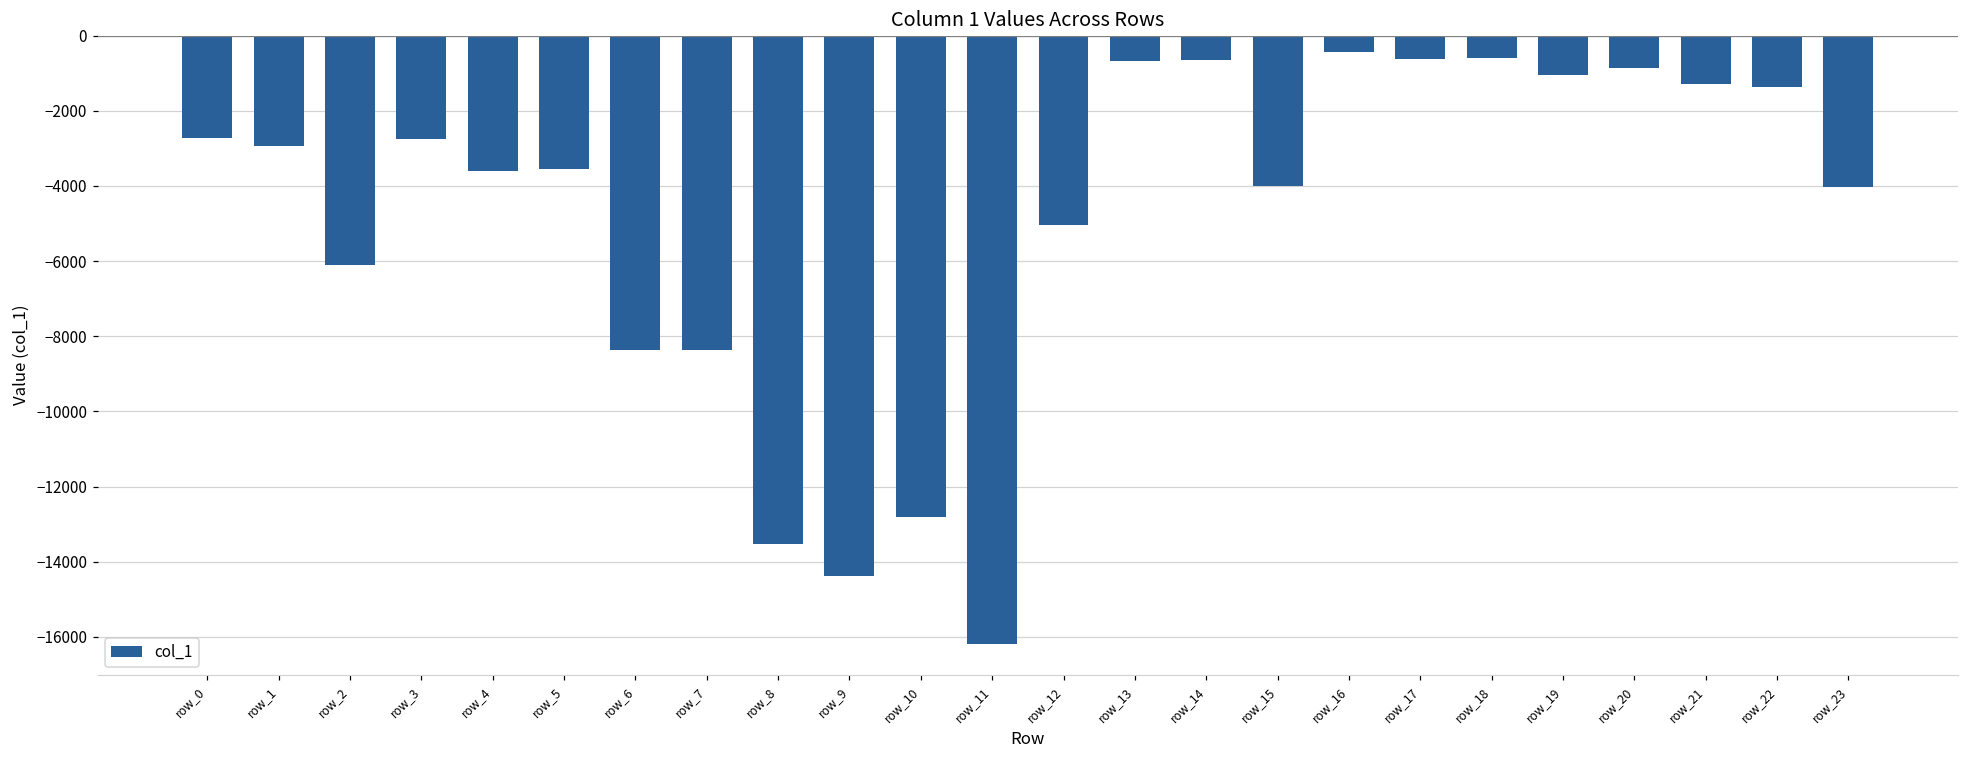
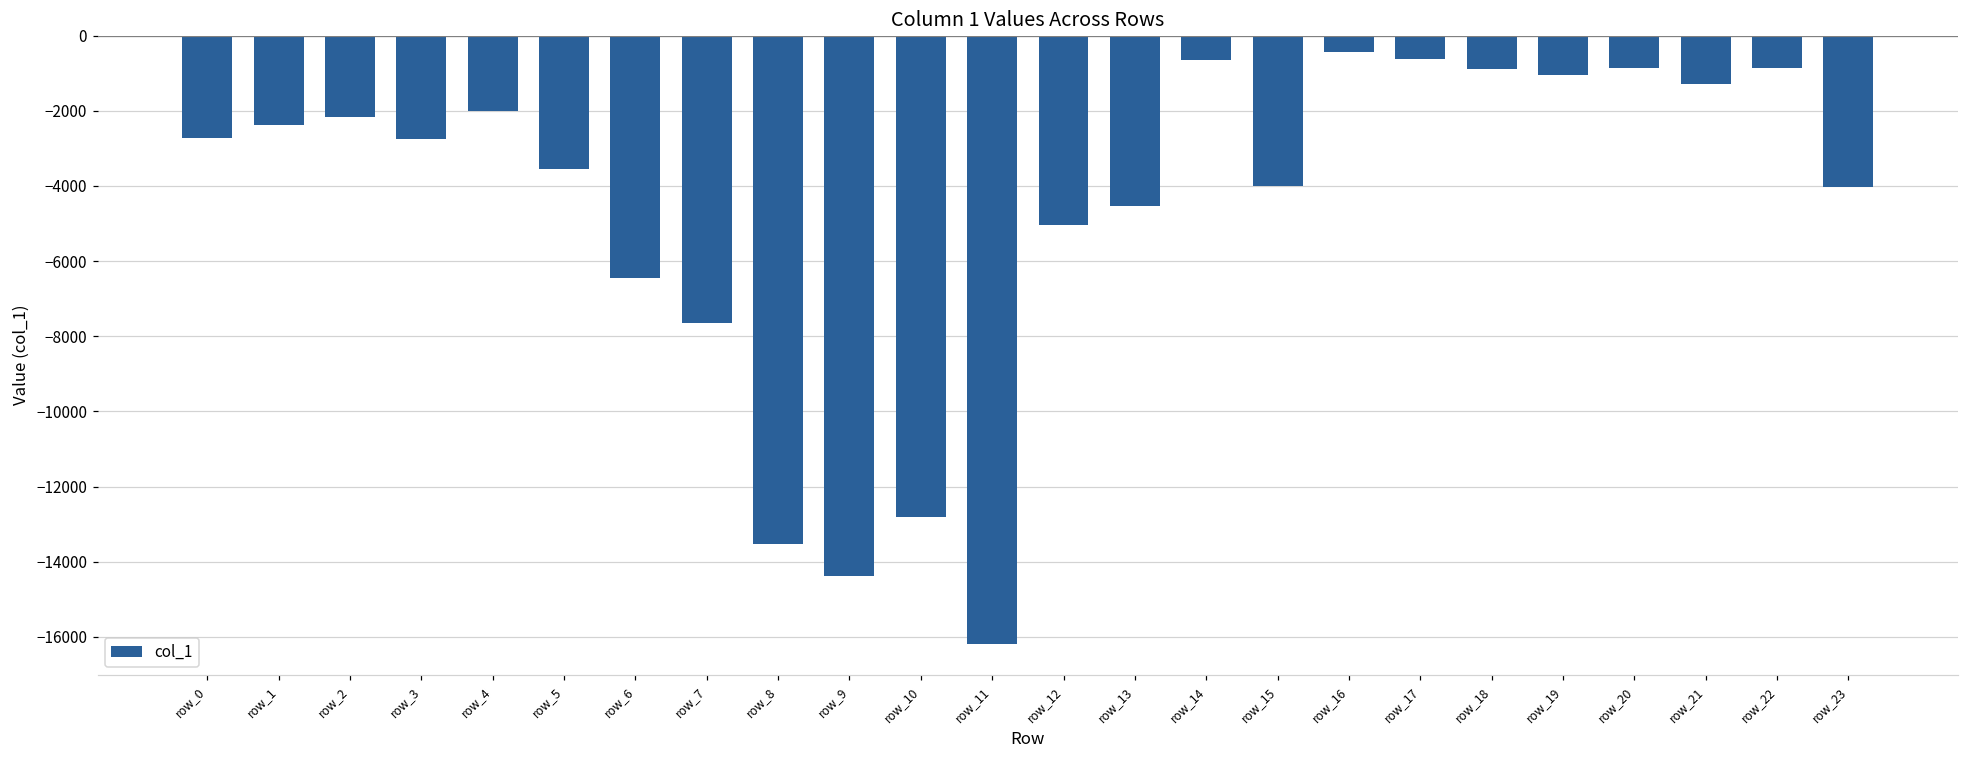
  {
    "row_0": -2700,
-   "row_1": -2900,
-   "row_2": -6100,
+   "row_1": -2400,
+   "row_2": -2200,
    "row_3": -2800,
-   "row_4": -3600,
+   "row_4": -2000,
    "row_5": -3500,
-   "row_6": -8400,
-   "row_7": -8400,
+   "row_6": -6500,
+   "row_7": -7700,
    "row_8": -13500,
    "row_9": -14400,
    "row_10": -12800,
    "row_11": -16200,
    "row_12": -5000,
-   "row_13": -700,
+   "row_13": -4500,
    "row_14": -700,
    "row_15": -4000,
    "row_16": -400,
    "row_17": -600,
-   "row_18": -600,
+   "row_18": -900,
    "row_19": -1100,
    "row_20": -900,
    "row_21": -1300,
-   "row_22": -1400,
+   "row_22": -900,
    "row_23": -4000
  }
